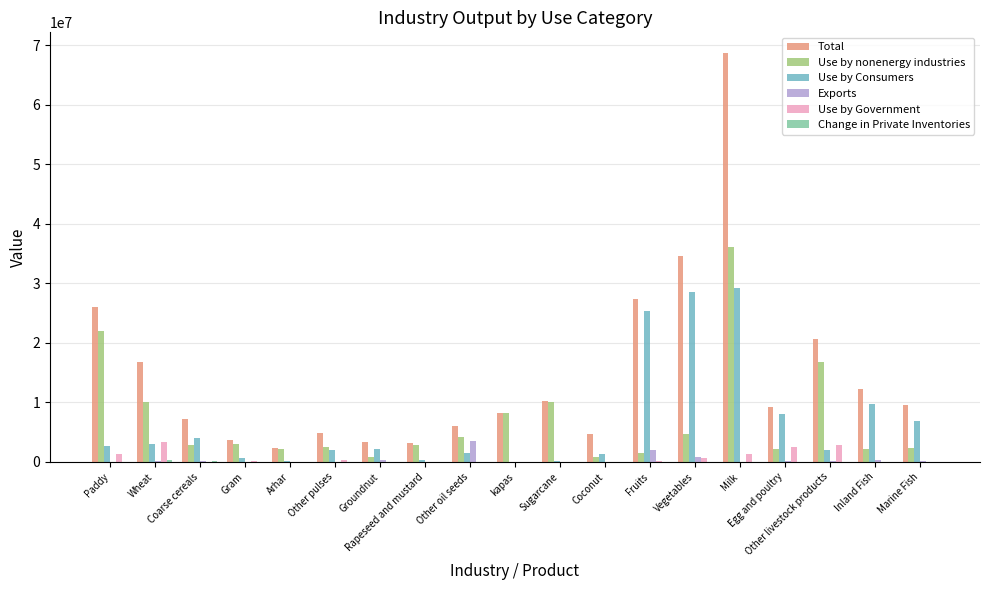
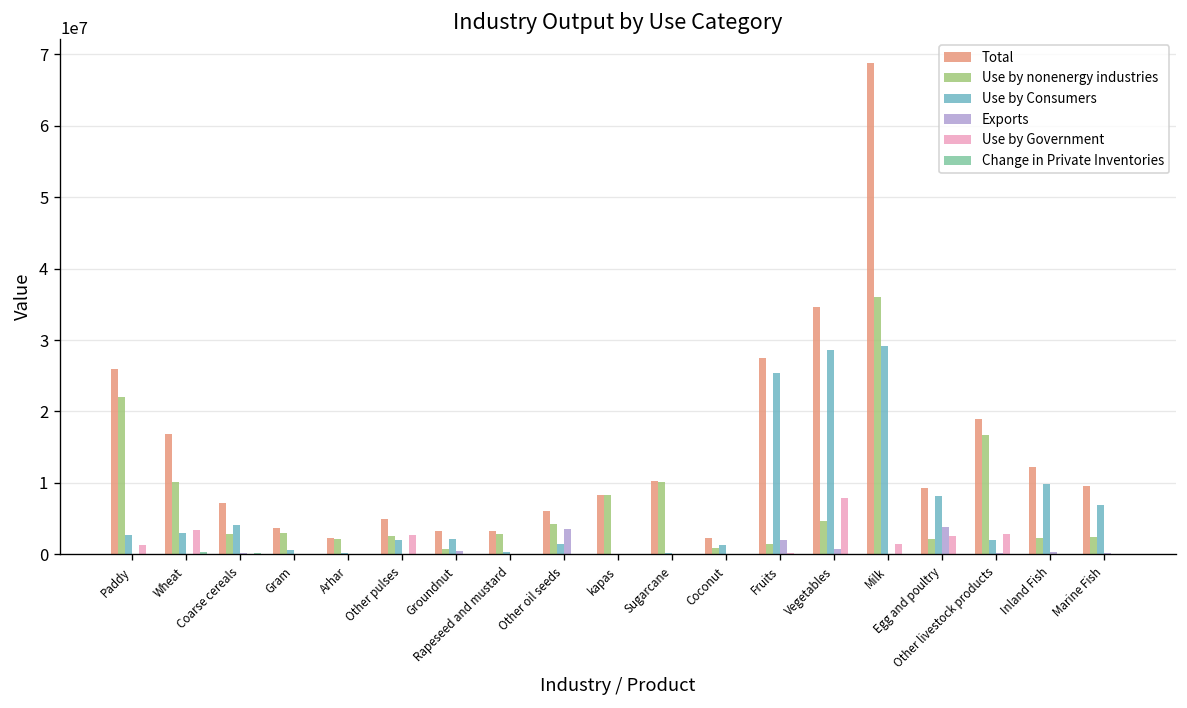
  {
    "Total": {
      "Paddy": 26000000,
      "Wheat": 17000000,
      "Coarse cereals": 7000000,
      "Gram": 4000000,
      "Arhar": 2000000,
      "Other pulses": 5000000,
      "Groundnut": 3000000,
      "Rapeseed and mustard": 3000000,
      "Other oil seeds": 6000000,
      "kapas": 8000000,
      "Sugarcane": 10000000,
-     "Coconut": 5000000,
+     "Coconut": 2000000,
      "Fruits": 27000000,
      "Vegetables": 35000000,
      "Milk": 69000000,
      "Egg and poultry": 9000000,
-     "Other livestock products": 21000000,
+     "Other livestock products": 19000000,
      "Inland Fish": 12000000,
      "Marine Fish": 10000000
    },
    "Exports": {
      "Gram": 0,
      "Arhar": 0,
      "Other pulses": 0,
      "Other oil seeds": 4000000,
      "Fruits": 2000000,
      "Vegetables": 1000000,
      "Milk": 0,
-     "Egg and poultry": 0
+     "Egg and poultry": 4000000
    },
    "Use by Government": {
      "Paddy": 1000000,
      "Wheat": 3000000,
      "Arhar": 0,
-     "Other pulses": 0,
+     "Other pulses": 3000000,
      "Groundnut": 0,
      "Rapeseed and mustard": 0,
      "Other oil seeds": 0,
      "kapas": 0,
      "Sugarcane": 0,
      "Coconut": 0,
-     "Vegetables": 1000000,
+     "Vegetables": 8000000,
      "Milk": 1000000,
      "Egg and poultry": 3000000,
      "Other livestock products": 3000000,
      "Inland Fish": 0,
      "Marine Fish": 0
    }
  }
